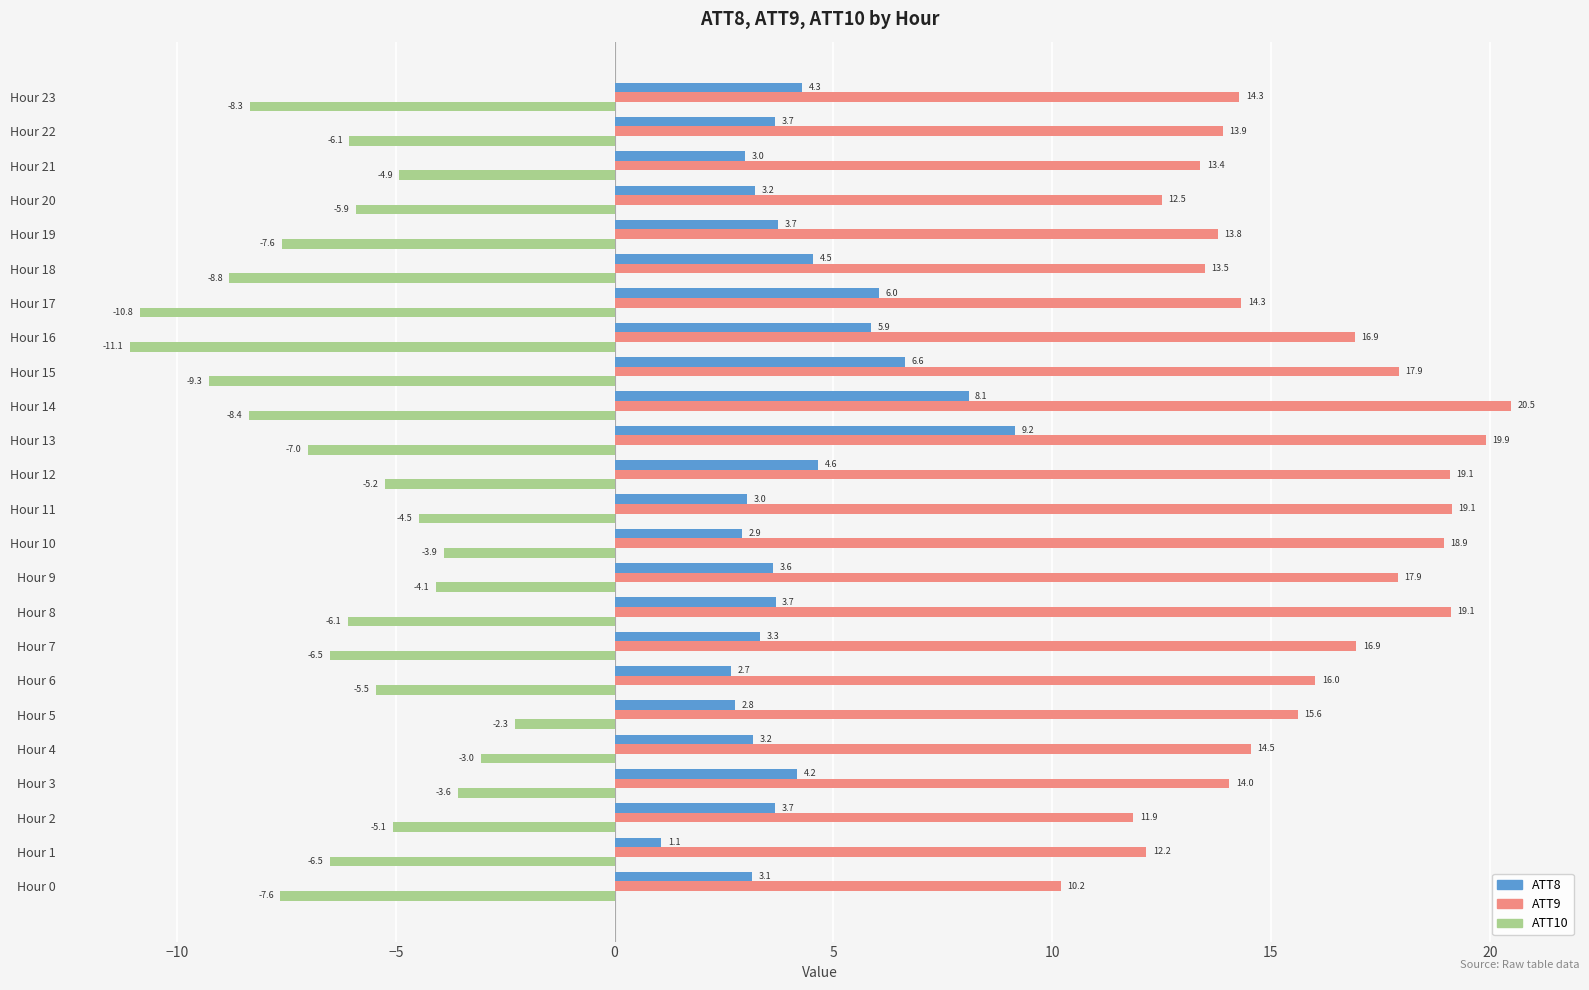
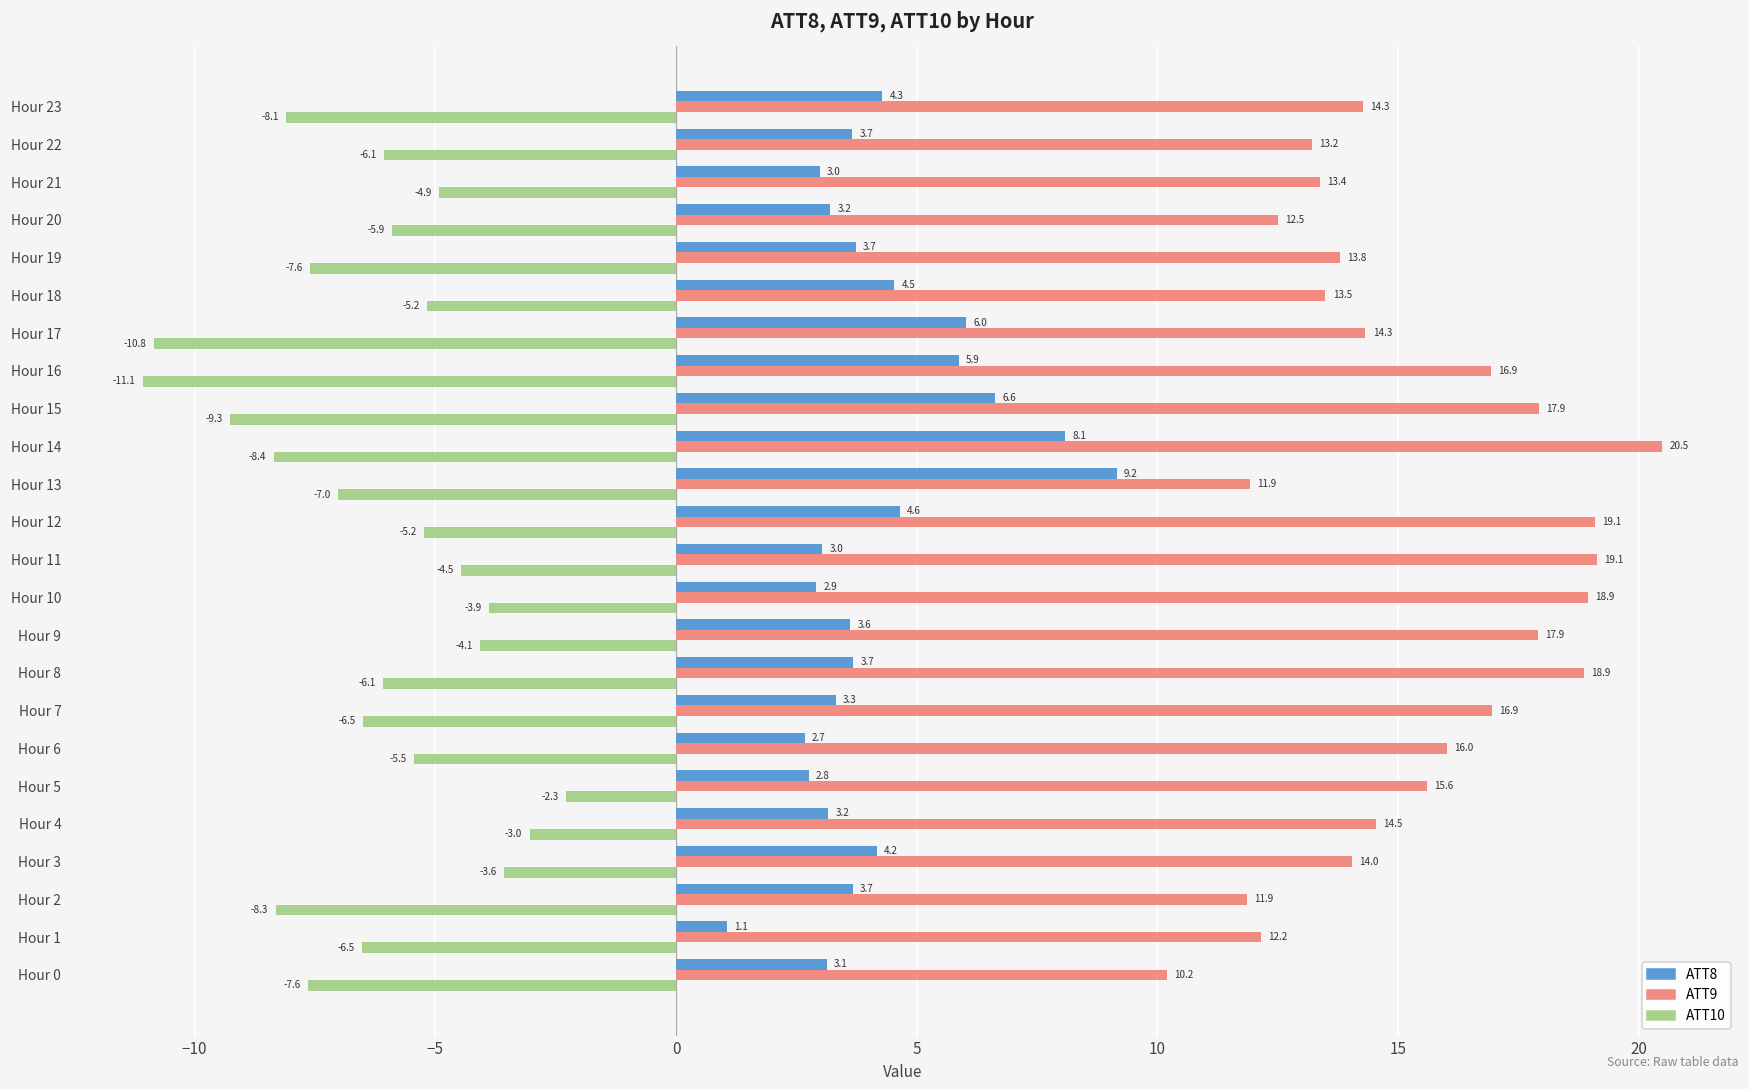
  {
    "ATT8": {
      "Hour 23": 4.3,
      "Hour 22": 3.7,
      "Hour 21": 3.0,
      "Hour 20": 3.2,
      "Hour 19": 3.7,
      "Hour 18": 4.5,
      "Hour 17": 6.0,
      "Hour 16": 5.9,
      "Hour 15": 6.6,
      "Hour 14": 8.1,
      "Hour 13": 9.2,
      "Hour 12": 4.6,
      "Hour 11": 3.0,
      "Hour 10": 2.9,
      "Hour 9": 3.6,
      "Hour 8": 3.7,
      "Hour 7": 3.3,
      "Hour 6": 2.7,
      "Hour 5": 2.8,
      "Hour 4": 3.2,
      "Hour 3": 4.2,
      "Hour 2": 3.7,
      "Hour 1": 1.1,
      "Hour 0": 3.1
    },
    "ATT9": {
      "Hour 23": 14.3,
-     "Hour 22": 13.9,
+     "Hour 22": 13.2,
      "Hour 21": 13.4,
      "Hour 20": 12.5,
      "Hour 19": 13.8,
      "Hour 18": 13.5,
      "Hour 17": 14.3,
      "Hour 16": 16.9,
      "Hour 15": 17.9,
      "Hour 14": 20.5,
-     "Hour 13": 19.9,
+     "Hour 13": 11.9,
      "Hour 12": 19.1,
      "Hour 11": 19.1,
      "Hour 10": 18.9,
      "Hour 9": 17.9,
-     "Hour 8": 19.1,
+     "Hour 8": 18.9,
      "Hour 7": 16.9,
      "Hour 6": 16.0,
      "Hour 5": 15.6,
      "Hour 4": 14.5,
      "Hour 3": 14.0,
      "Hour 2": 11.9,
      "Hour 1": 12.2,
      "Hour 0": 10.2
    },
    "ATT10": {
-     "Hour 23": -8.3,
+     "Hour 23": -8.1,
      "Hour 22": -6.1,
      "Hour 21": -4.9,
      "Hour 20": -5.9,
      "Hour 19": -7.6,
-     "Hour 18": -8.8,
+     "Hour 18": -5.2,
      "Hour 17": -10.8,
      "Hour 16": -11.1,
      "Hour 15": -9.3,
      "Hour 14": -8.4,
      "Hour 13": -7.0,
      "Hour 12": -5.2,
      "Hour 11": -4.5,
      "Hour 10": -3.9,
      "Hour 9": -4.1,
      "Hour 8": -6.1,
      "Hour 7": -6.5,
      "Hour 6": -5.5,
      "Hour 5": -2.3,
      "Hour 4": -3.0,
      "Hour 3": -3.6,
-     "Hour 2": -5.1,
+     "Hour 2": -8.3,
      "Hour 1": -6.5,
      "Hour 0": -7.6
    }
  }
